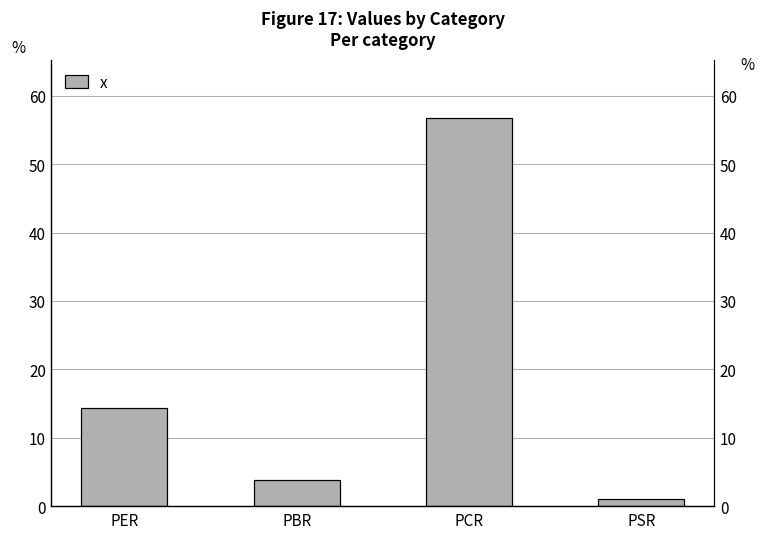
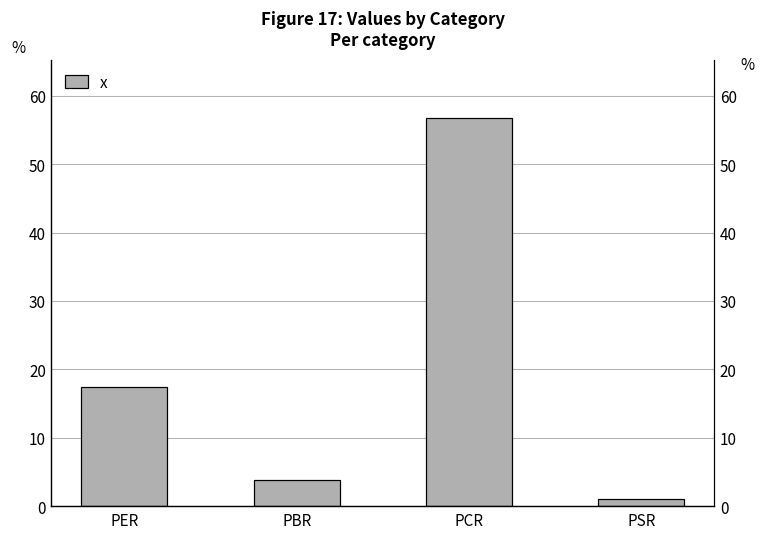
  {
-   "PER": 14,
+   "PER": 17,
    "PBR": 4,
    "PCR": 57,
    "PSR": 1
  }
